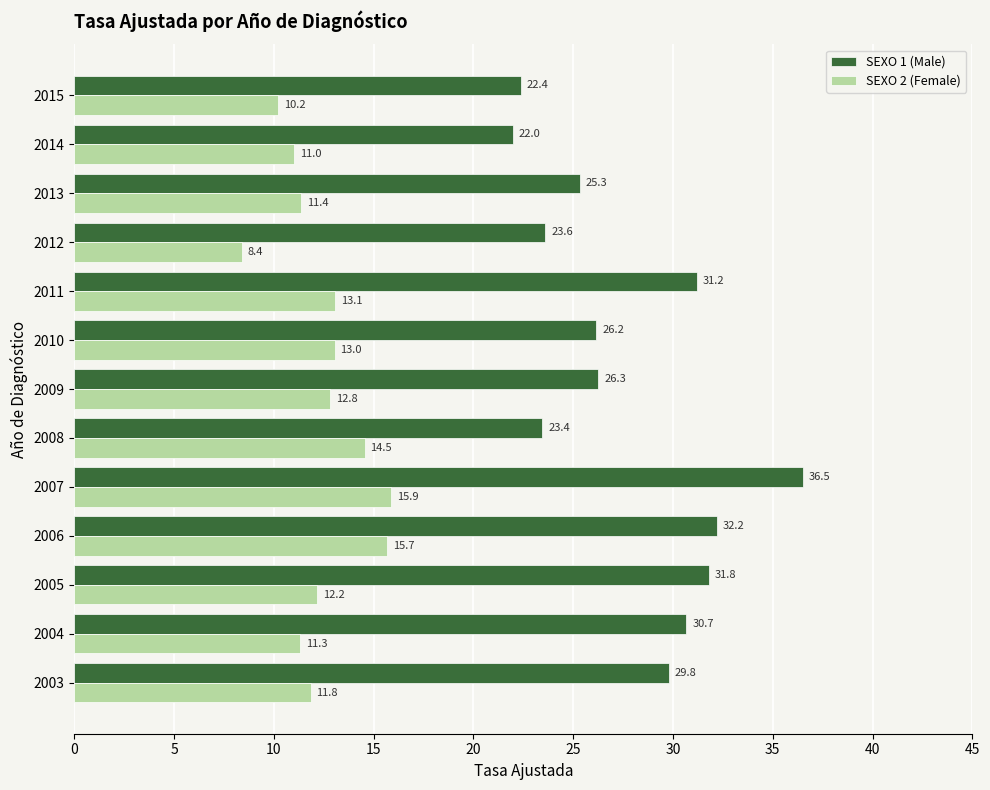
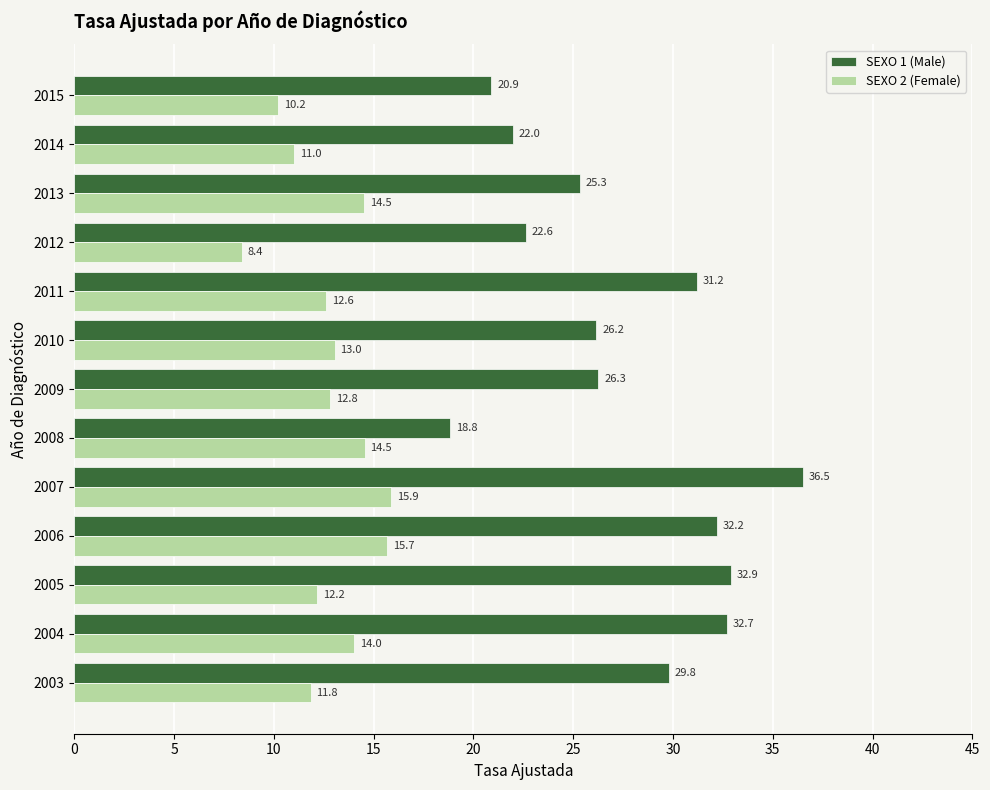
  {
    "SEXO 1 (Male)": {
-     "2015": 22.4,
+     "2015": 20.9,
      "2014": 22.0,
      "2013": 25.3,
-     "2012": 23.6,
+     "2012": 22.6,
      "2011": 31.2,
      "2010": 26.2,
      "2009": 26.3,
-     "2008": 23.4,
+     "2008": 18.8,
      "2007": 36.5,
      "2006": 32.2,
-     "2005": 31.8,
-     "2004": 30.7,
+     "2005": 32.9,
+     "2004": 32.7,
      "2003": 29.8
    },
    "SEXO 2 (Female)": {
      "2015": 10.2,
      "2014": 11.0,
-     "2013": 11.4,
+     "2013": 14.5,
      "2012": 8.4,
-     "2011": 13.1,
+     "2011": 12.6,
      "2010": 13.0,
      "2009": 12.8,
      "2008": 14.5,
      "2007": 15.9,
      "2006": 15.7,
      "2005": 12.2,
-     "2004": 11.3,
+     "2004": 14.0,
      "2003": 11.8
    }
  }
